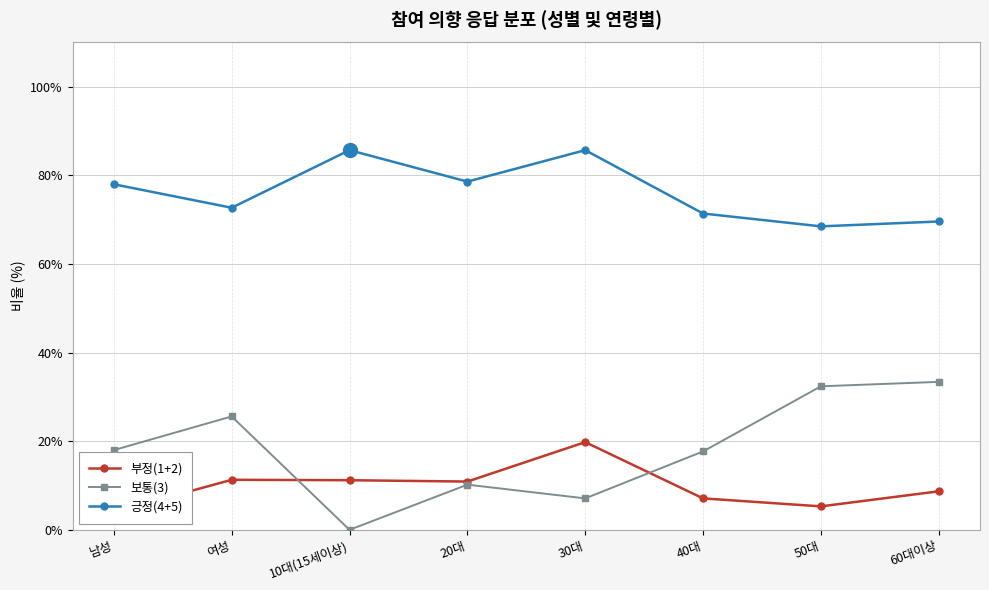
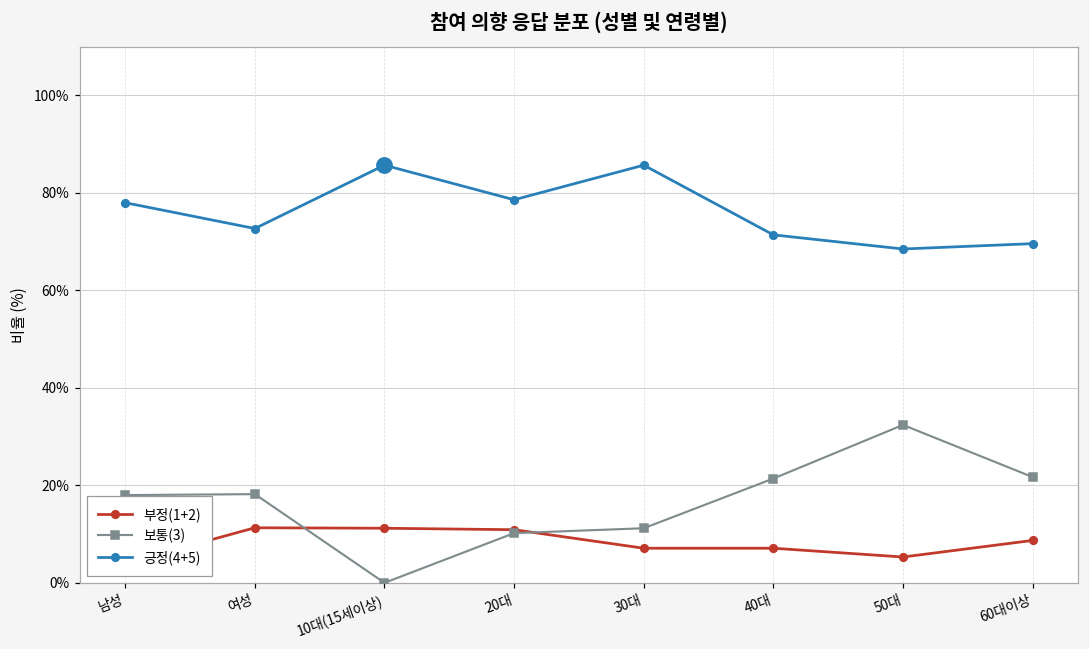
  {
    "부정(1+2)": {
      "여성": "11%",
      "10대(15세이상)": "11%",
      "20대": "11%",
-     "30대": "20%",
+     "30대": "7%",
      "40대": "7%",
      "50대": "5%",
      "60대이상": "9%"
    },
    "보통(3)": {
      "남성": "18%",
-     "여성": "26%",
+     "여성": "18%",
      "10대(15세이상)": "0%",
      "20대": "10%",
-     "30대": "7%",
-     "40대": "18%",
+     "30대": "11%",
+     "40대": "21%",
      "50대": "32%",
-     "60대이상": "33%"
+     "60대이상": "22%"
    }
  }
